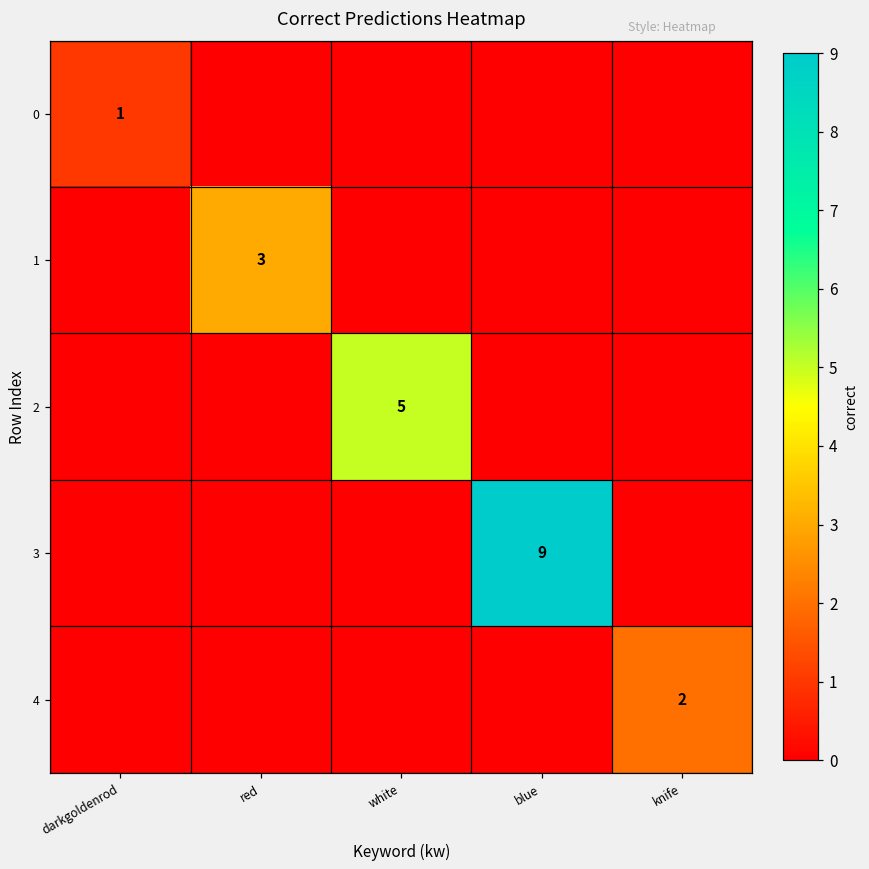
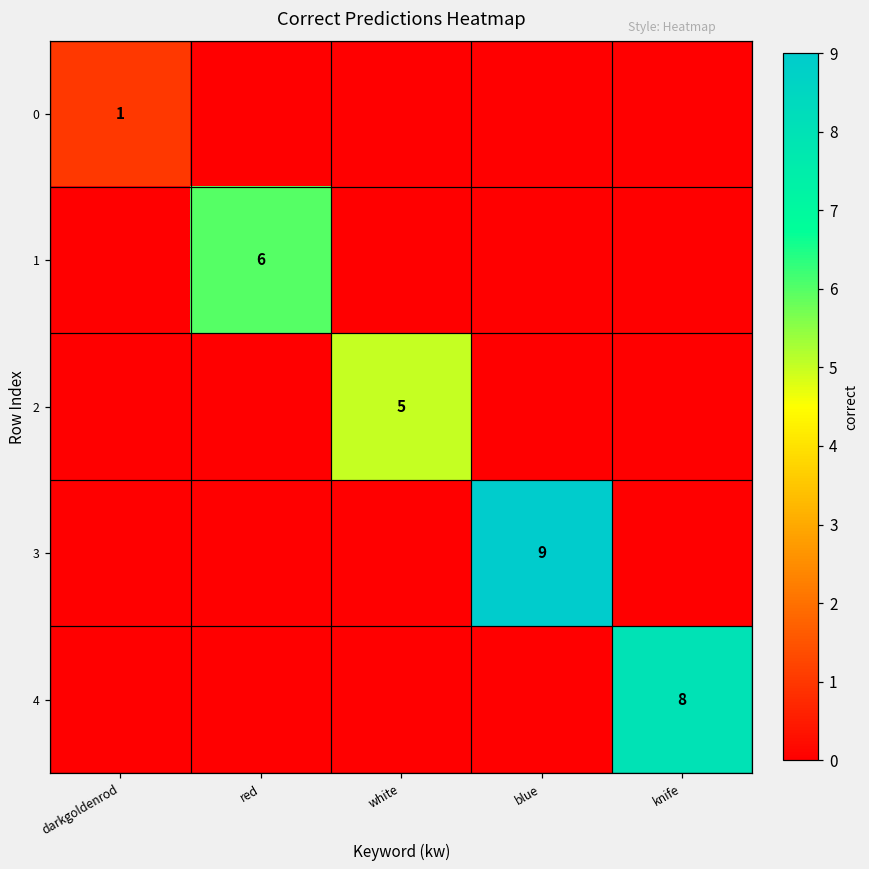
  {
    "0": {
      "darkgoldenrod": 1
    },
    "1": {
-     "red": 3
+     "red": 6
    },
    "2": {
      "white": 5
    },
    "3": {
      "blue": 9
    },
    "4": {
-     "knife": 2
+     "knife": 8
    }
  }
